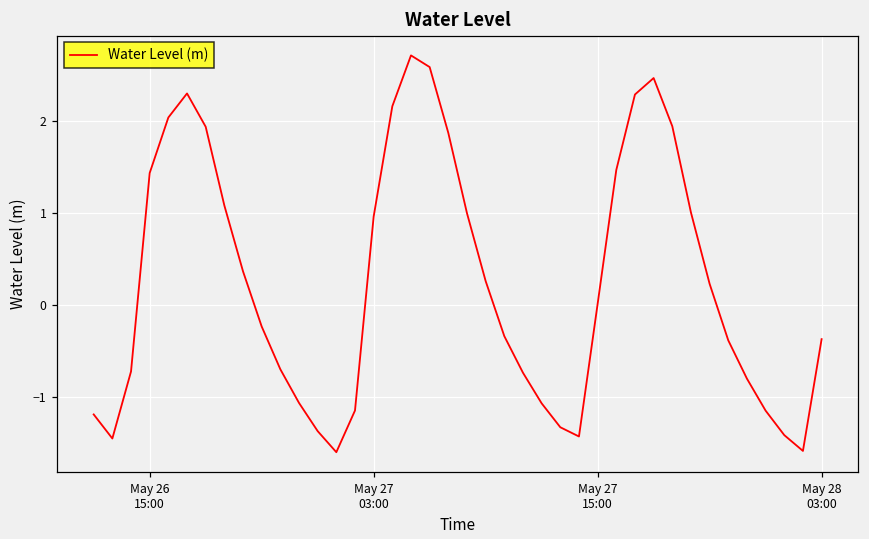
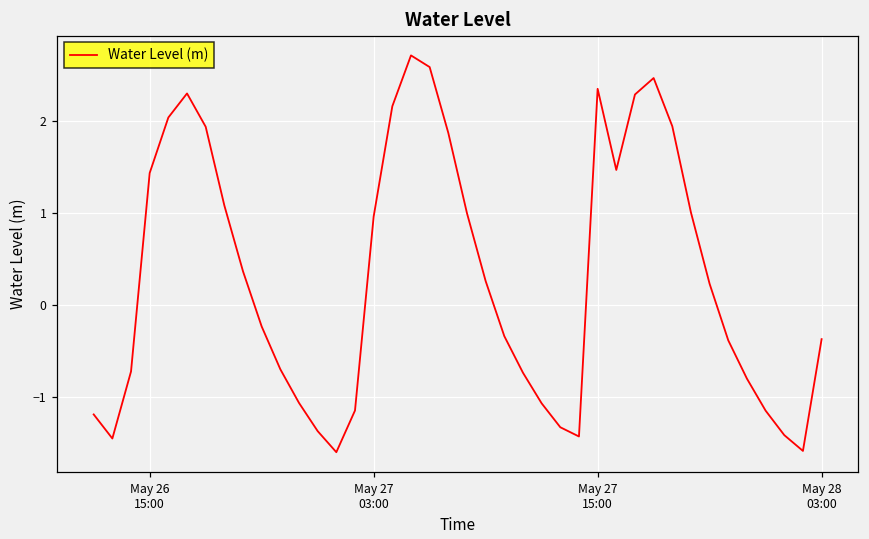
  {
    "May 26 15:00": 1.4,
    "May 27 03:00": 1.0,
-   "May 27 15:00": 0.0,
+   "May 27 15:00": 2.4,
    "May 28 03:00": -0.4
  }
